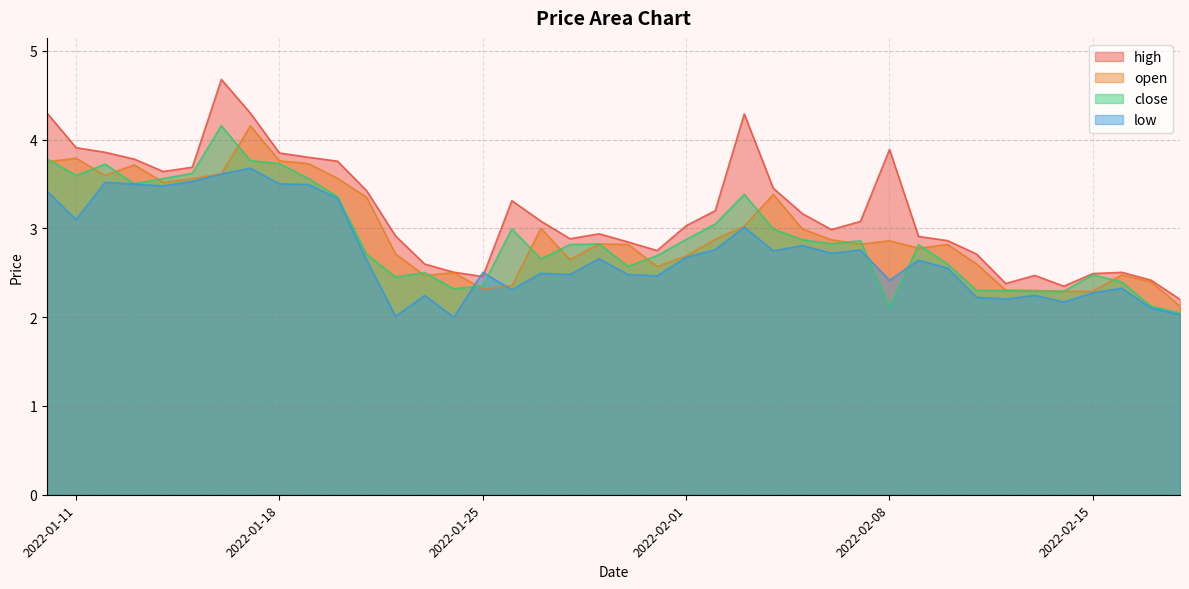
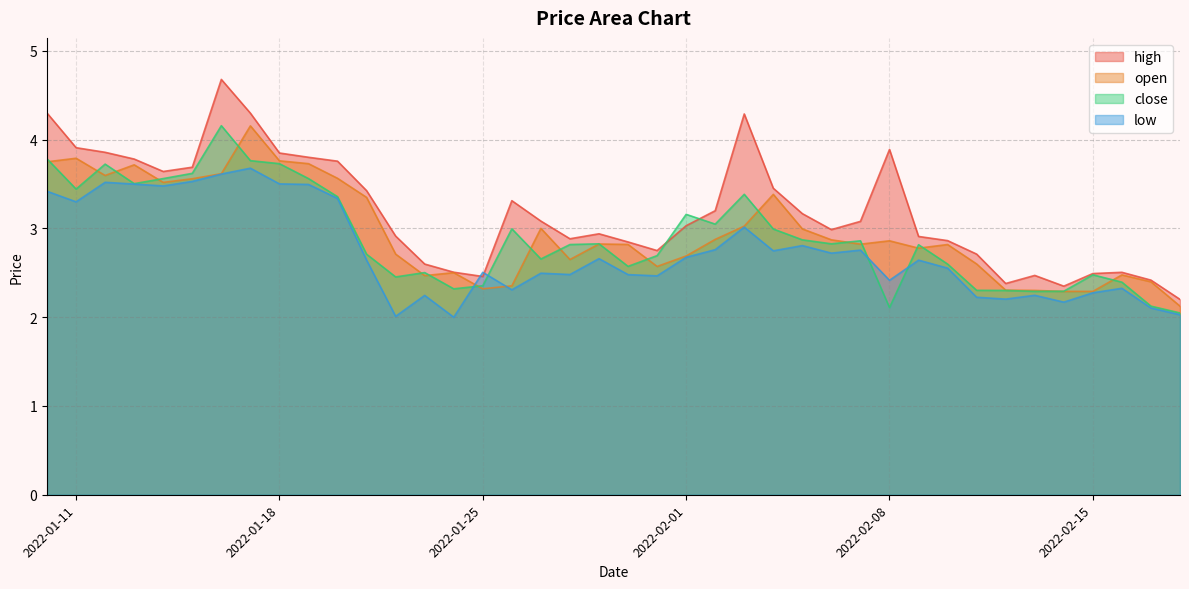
  {
    "close": {
-     "2022-01-11": 3.6,
+     "2022-01-11": 3.4,
      "2022-01-18": 3.7,
      "2022-01-25": 2.4,
-     "2022-02-01": 2.9,
+     "2022-02-01": 3.2,
      "2022-02-08": 2.1
    },
    "low": {
-     "2022-01-11": 3.1,
+     "2022-01-11": 3.3,
      "2022-01-18": 3.5,
      "2022-01-25": 2.5,
      "2022-02-08": 2.4
    }
  }
